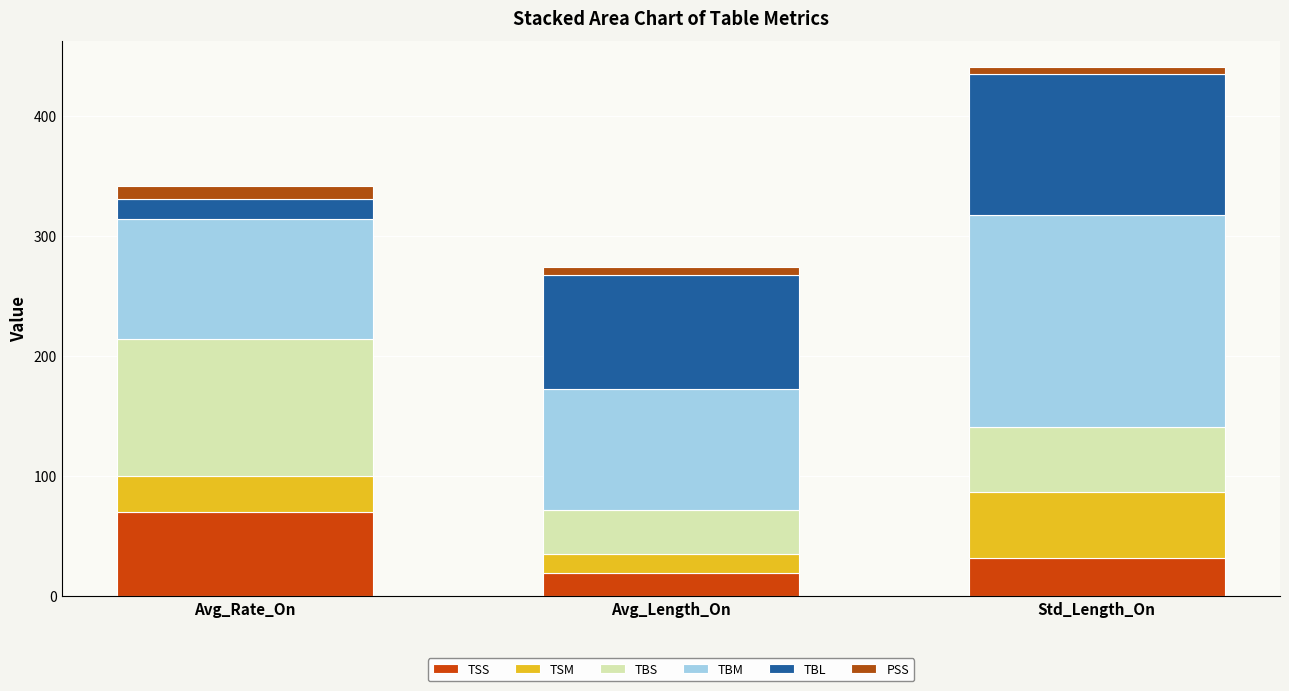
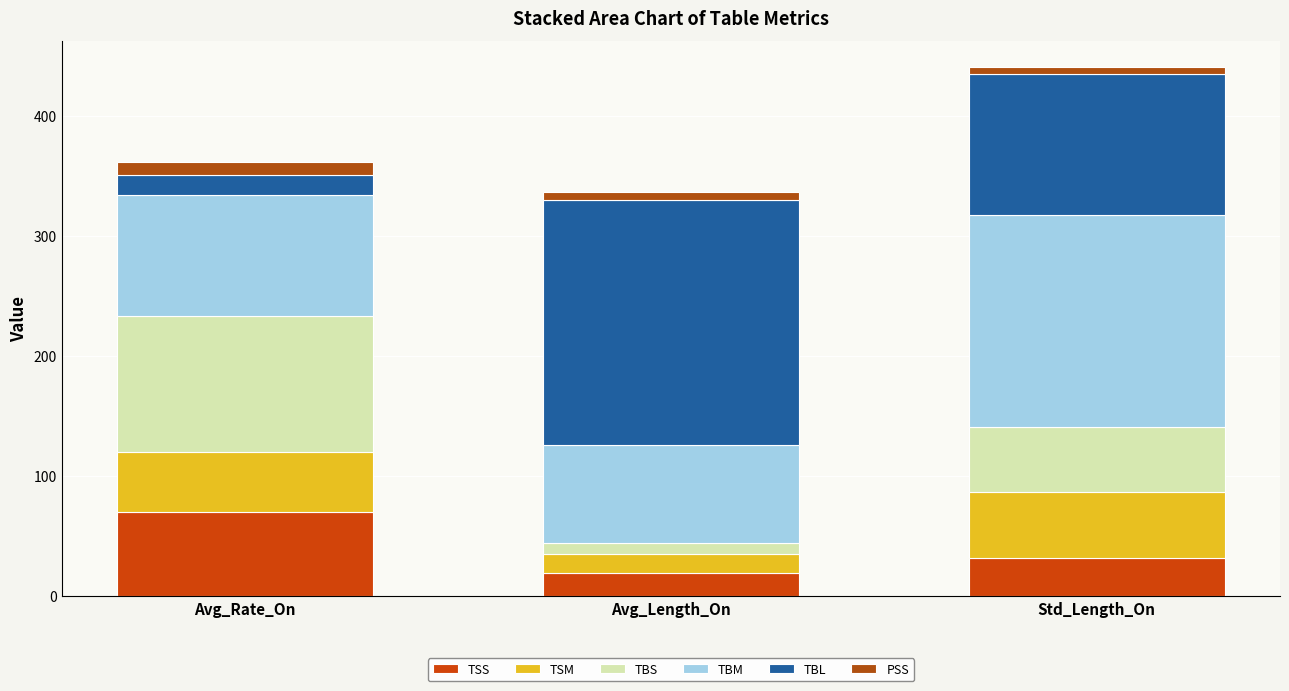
  {
    "TSM": {
-     "Avg_Rate_On": 30,
+     "Avg_Rate_On": 50,
      "Avg_Length_On": 15,
      "Std_Length_On": 55
    },
    "TBS": {
      "Avg_Rate_On": 114,
-     "Avg_Length_On": 37,
+     "Avg_Length_On": 10,
      "Std_Length_On": 54
    },
    "TBM": {
      "Avg_Rate_On": 100,
-     "Avg_Length_On": 101,
+     "Avg_Length_On": 81,
      "Std_Length_On": 177
    },
    "TBL": {
      "Avg_Rate_On": 17,
-     "Avg_Length_On": 95,
+     "Avg_Length_On": 204,
      "Std_Length_On": 117
    }
  }
